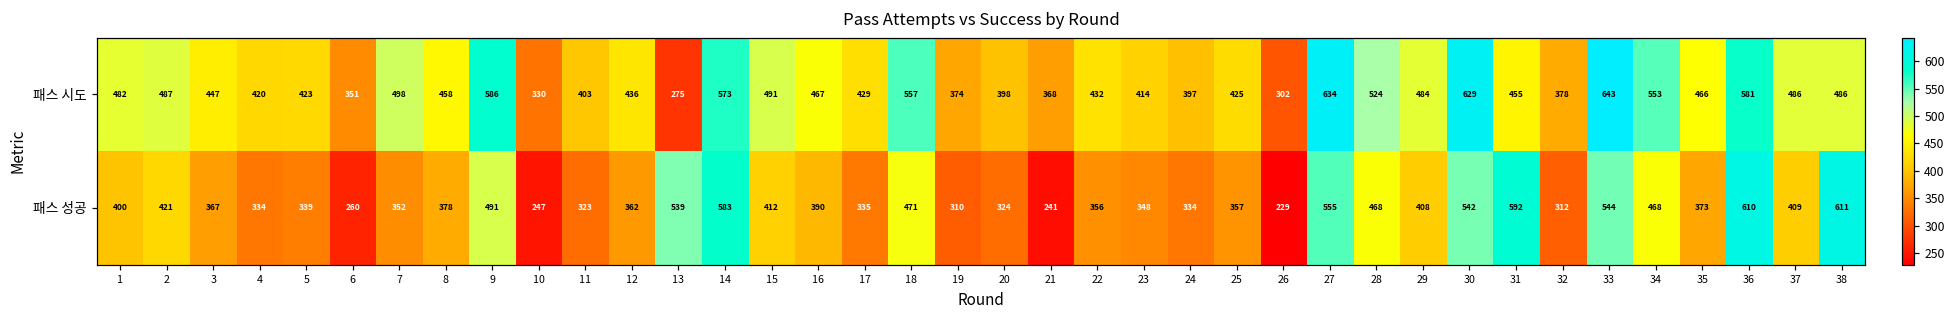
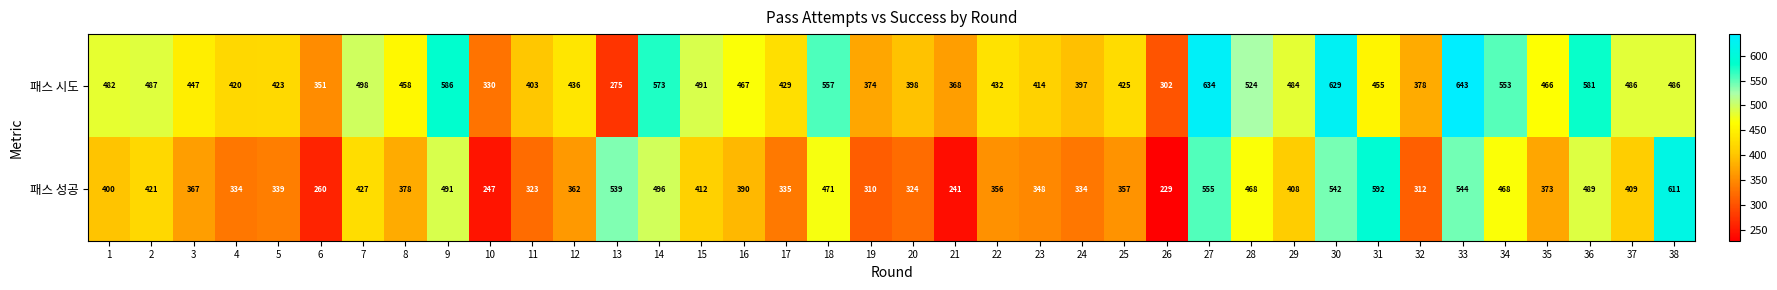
  {
    "패스 시도": {
      "1": 482,
      "2": 487,
      "3": 447,
      "4": 420,
      "5": 423,
      "6": 351,
      "7": 498,
      "8": 458,
      "9": 586,
      "10": 330,
      "11": 403,
      "12": 436,
      "13": 275,
      "14": 573,
      "15": 491,
      "16": 467,
      "17": 429,
      "18": 557,
      "19": 374,
      "20": 398,
      "21": 368,
      "22": 432,
      "23": 414,
      "24": 397,
      "25": 425,
      "26": 302,
      "27": 634,
      "28": 524,
      "29": 484,
      "30": 629,
      "31": 455,
      "32": 378,
      "33": 643,
      "34": 553,
      "35": 466,
      "36": 581,
      "37": 486,
      "38": 486
    },
    "패스 성공": {
      "1": 400,
      "2": 421,
      "3": 367,
      "4": 334,
      "5": 339,
      "6": 260,
-     "7": 352,
+     "7": 427,
      "8": 378,
      "9": 491,
      "10": 247,
      "11": 323,
      "12": 362,
      "13": 539,
-     "14": 583,
+     "14": 496,
      "15": 412,
      "16": 390,
      "17": 335,
      "18": 471,
      "19": 310,
      "20": 324,
      "21": 241,
      "22": 356,
      "23": 348,
      "24": 334,
      "25": 357,
      "26": 229,
      "27": 555,
      "28": 468,
      "29": 408,
      "30": 542,
      "31": 592,
      "32": 312,
      "33": 544,
      "34": 468,
      "35": 373,
-     "36": 610,
+     "36": 489,
      "37": 409,
      "38": 611
    }
  }
